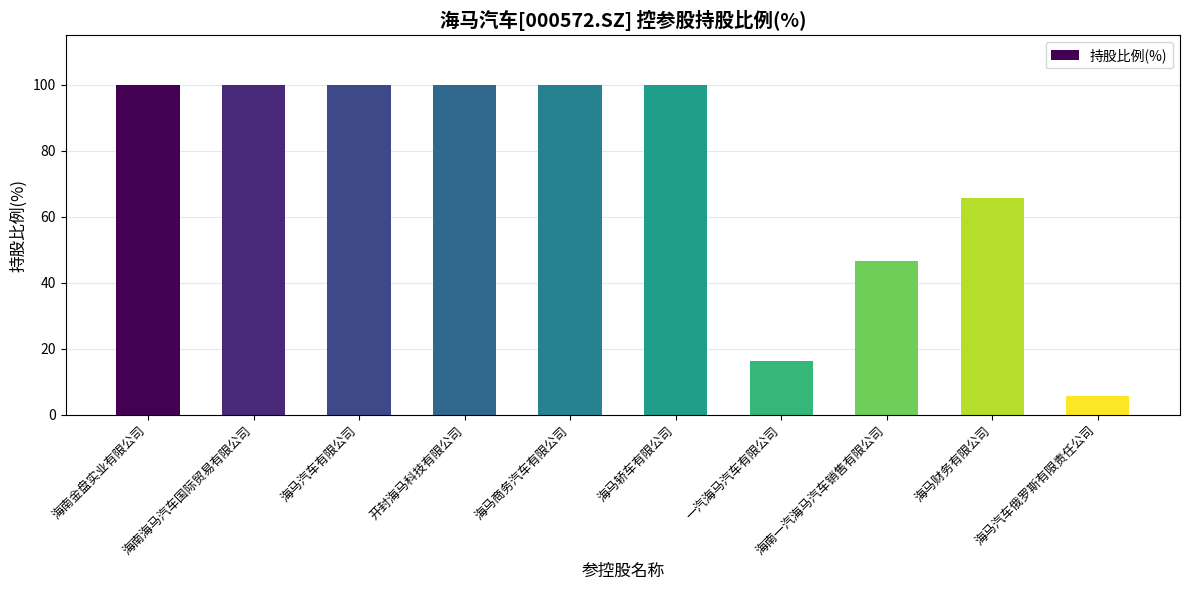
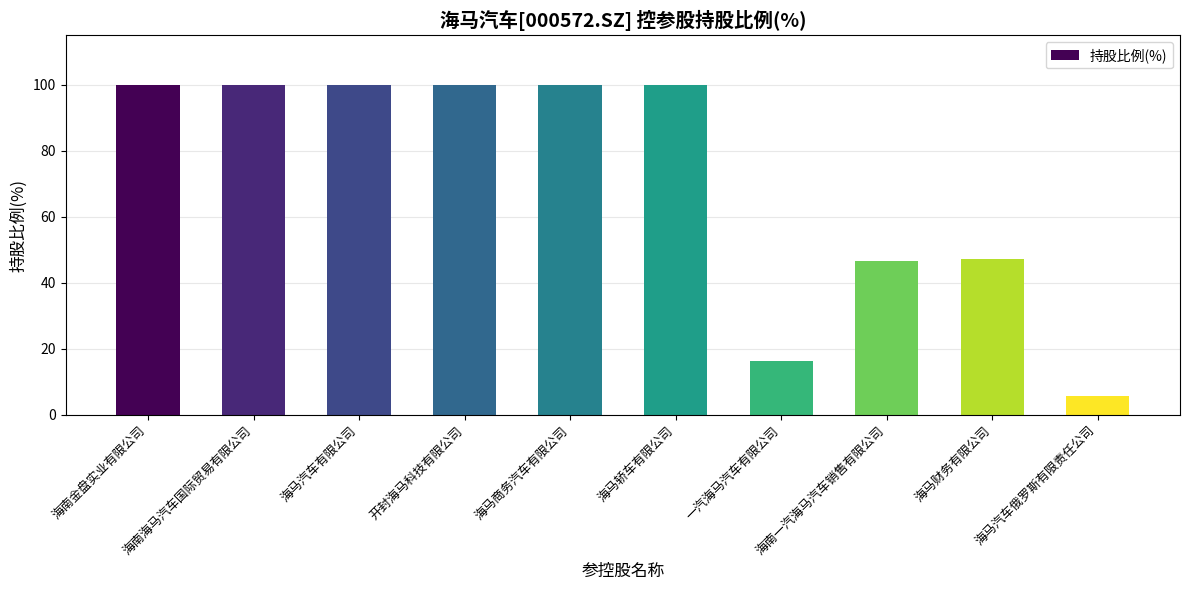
  {
    "海南金盘实业有限公司": 100,
    "海南海马汽车国际贸易有限公司": 100,
    "海马汽车有限公司": 100,
    "开封海马科技有限公司": 100,
    "海马商务汽车有限公司": 100,
    "海马轿车有限公司": 100,
    "一汽海马汽车有限公司": 16,
    "海南一汽海马汽车销售有限公司": 47,
-   "海马财务有限公司": 66,
+   "海马财务有限公司": 47,
    "海马汽车俄罗斯有限责任公司": 6
  }
